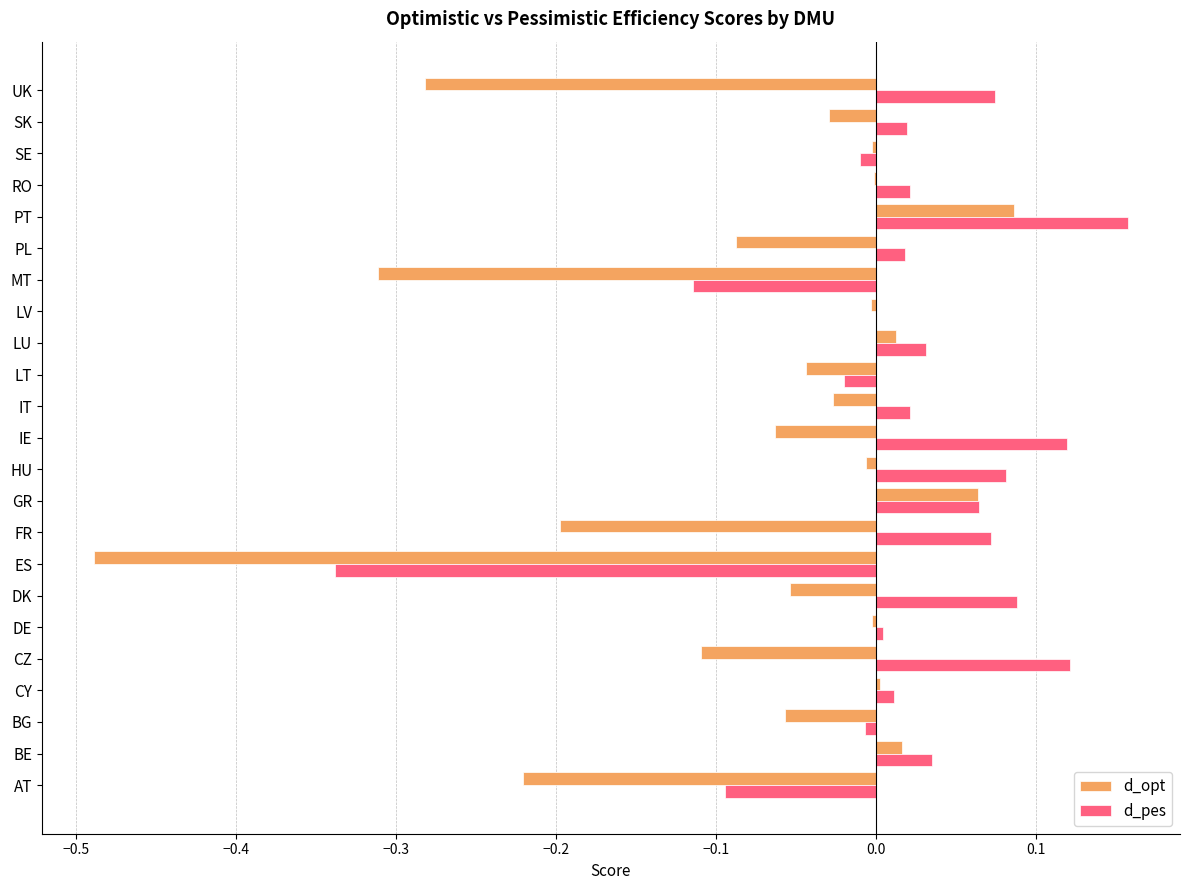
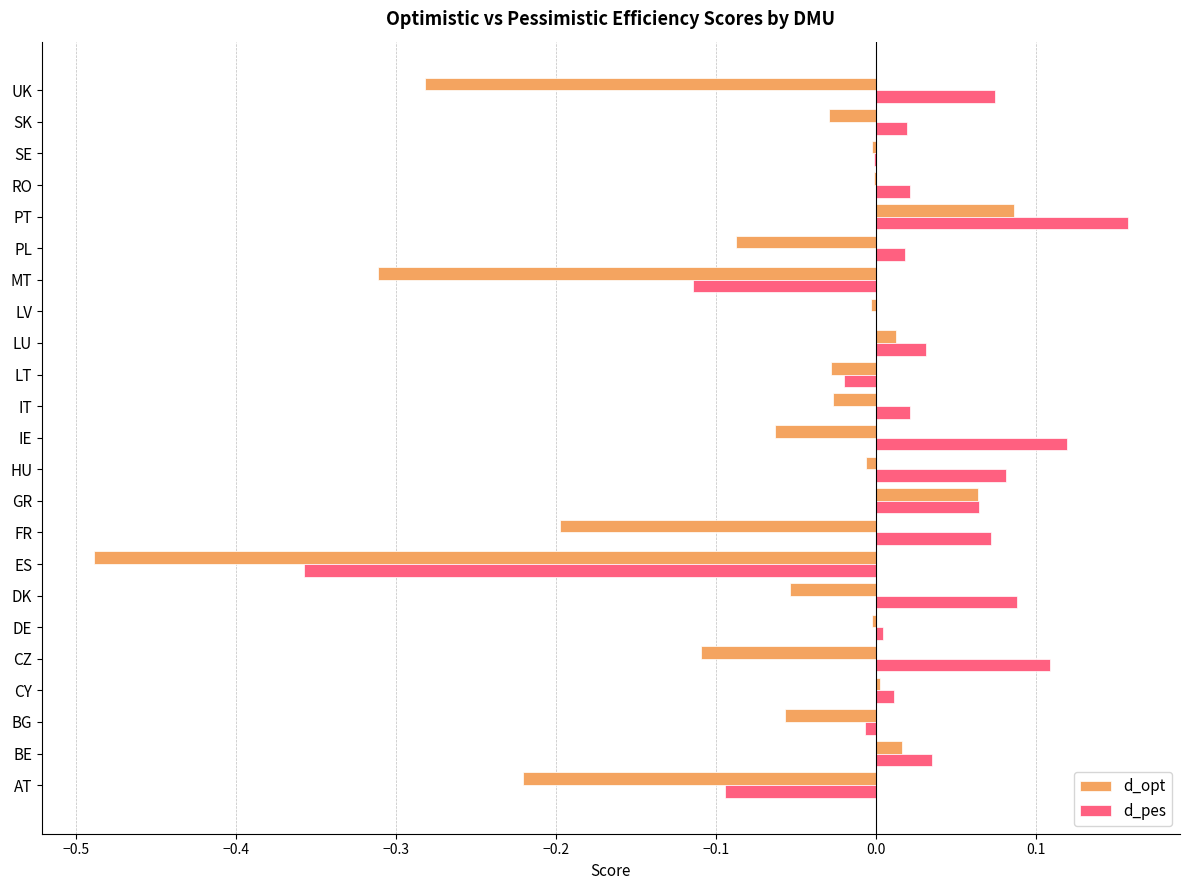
  {
    "d_opt": {
      "UK": -0.282,
      "SK": -0.029,
      "SE": -0.003,
      "PT": 0.086,
      "PL": -0.087,
      "MT": -0.311,
      "LV": -0.003,
      "LU": 0.012,
-     "LT": -0.043,
+     "LT": -0.028,
      "IT": -0.026,
      "IE": -0.063,
      "HU": -0.006,
      "GR": 0.064,
      "FR": -0.197,
      "ES": -0.489,
      "DK": -0.054,
      "DE": -0.003,
      "CZ": -0.109,
      "CY": 0.003,
      "BG": -0.057,
      "BE": 0.016,
      "AT": -0.221
    },
    "d_pes": {
      "UK": 0.074,
      "SK": 0.019,
-     "SE": -0.010,
+     "SE": -0.001,
      "RO": 0.021,
      "PT": 0.158,
      "PL": 0.018,
      "MT": -0.115,
      "LU": 0.031,
      "LT": -0.020,
      "IT": 0.021,
      "IE": 0.119,
      "HU": 0.082,
      "GR": 0.065,
      "FR": 0.072,
-     "ES": -0.338,
+     "ES": -0.358,
      "DK": 0.088,
      "DE": 0.005,
-     "CZ": 0.122,
+     "CZ": 0.109,
      "CY": 0.011,
      "BG": -0.007,
      "BE": 0.035,
      "AT": -0.094
    }
  }
